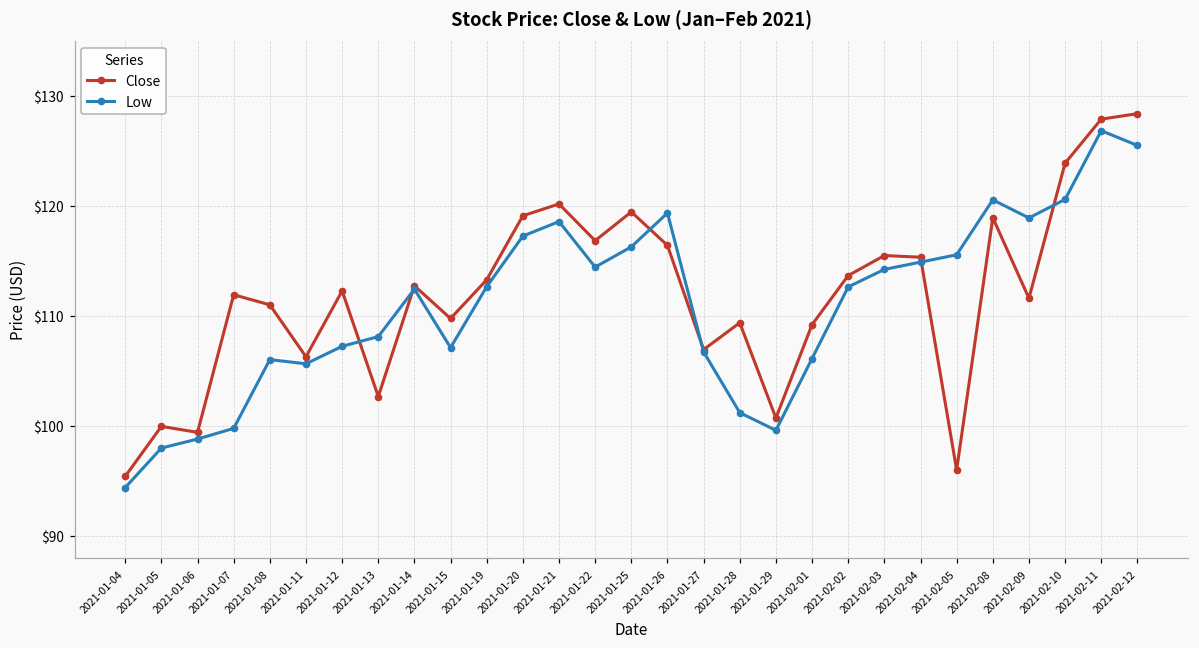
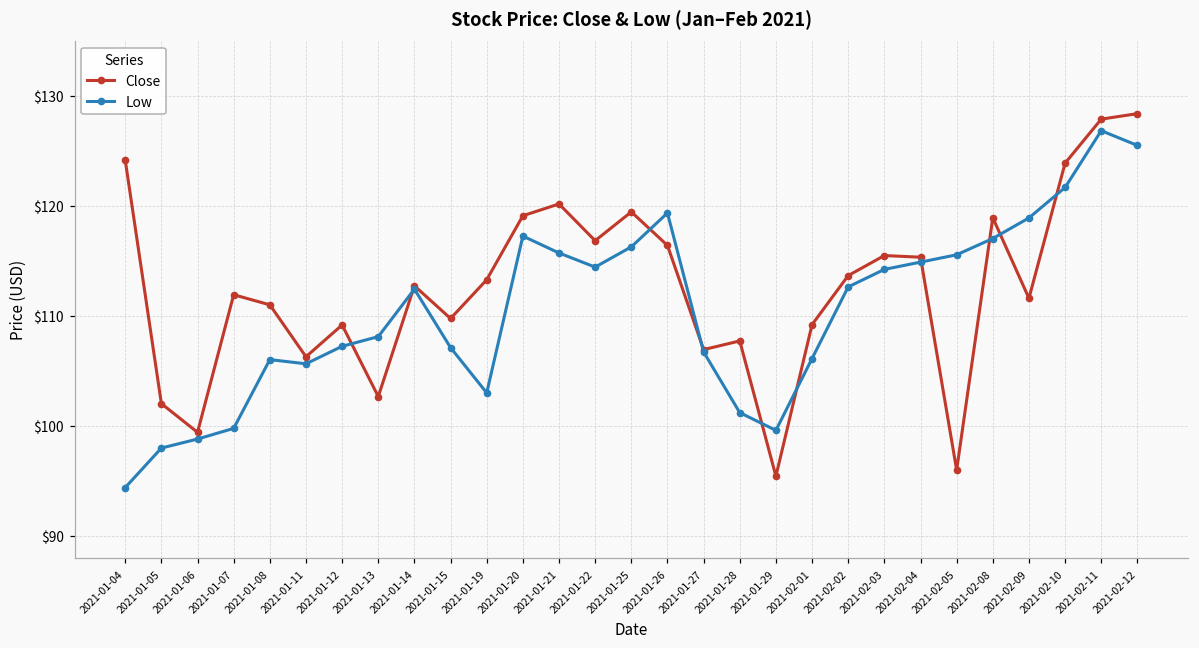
  {
    "Close": {
-     "2021-01-04": "$95",
-     "2021-01-05": "$100",
+     "2021-01-04": "$124",
+     "2021-01-05": "$102",
      "2021-01-06": "$99",
      "2021-01-07": "$112",
      "2021-01-08": "$111",
      "2021-01-11": "$106",
-     "2021-01-12": "$112",
+     "2021-01-12": "$109",
      "2021-01-13": "$103",
      "2021-01-14": "$113",
      "2021-01-15": "$110",
      "2021-01-19": "$113",
      "2021-01-20": "$119",
      "2021-01-21": "$120",
      "2021-01-22": "$117",
      "2021-01-25": "$119",
      "2021-01-26": "$116",
-     "2021-01-28": "$109",
-     "2021-01-29": "$101",
+     "2021-01-28": "$108",
+     "2021-01-29": "$95",
      "2021-02-01": "$109",
      "2021-02-02": "$114",
      "2021-02-03": "$115",
      "2021-02-04": "$115",
      "2021-02-05": "$96",
      "2021-02-08": "$119",
      "2021-02-09": "$112",
      "2021-02-10": "$124",
      "2021-02-11": "$128",
      "2021-02-12": "$128"
    },
    "Low": {
      "2021-01-04": "$94",
      "2021-01-05": "$98",
      "2021-01-06": "$99",
      "2021-01-07": "$100",
      "2021-01-08": "$106",
      "2021-01-11": "$106",
      "2021-01-12": "$107",
      "2021-01-13": "$108",
      "2021-01-14": "$112",
      "2021-01-15": "$107",
-     "2021-01-19": "$113",
+     "2021-01-19": "$103",
      "2021-01-20": "$117",
-     "2021-01-21": "$119",
+     "2021-01-21": "$116",
      "2021-01-22": "$114",
      "2021-01-25": "$116",
      "2021-01-26": "$119",
      "2021-01-28": "$101",
      "2021-01-29": "$100",
      "2021-02-01": "$106",
      "2021-02-02": "$113",
      "2021-02-03": "$114",
      "2021-02-04": "$115",
      "2021-02-05": "$116",
-     "2021-02-08": "$121",
+     "2021-02-08": "$117",
      "2021-02-09": "$119",
-     "2021-02-10": "$121",
+     "2021-02-10": "$122",
      "2021-02-11": "$127",
      "2021-02-12": "$125"
    }
  }
